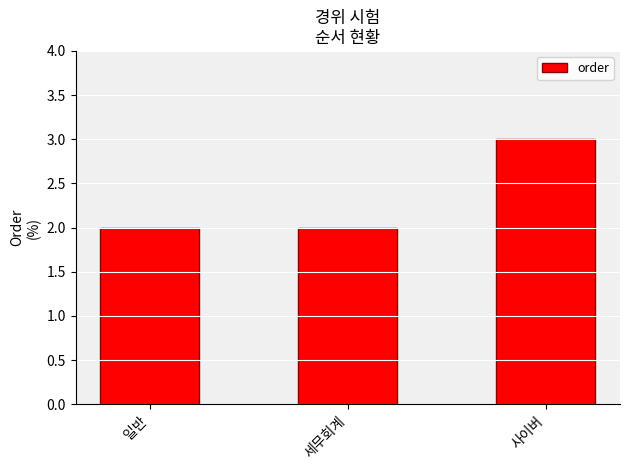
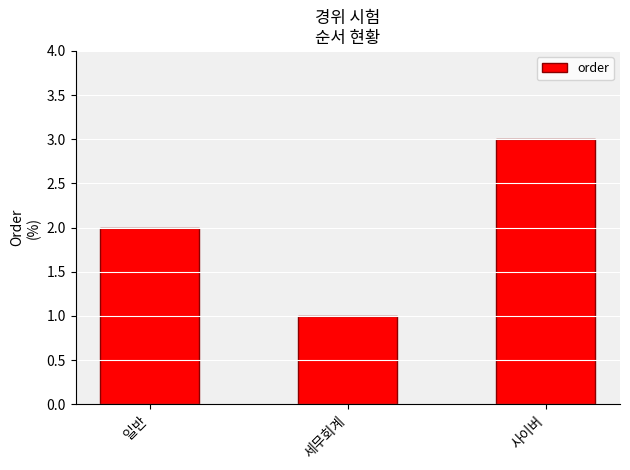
  {
    "일반": 2,
-   "세무회계": 2,
+   "세무회계": 1,
    "사이버": 3
  }
